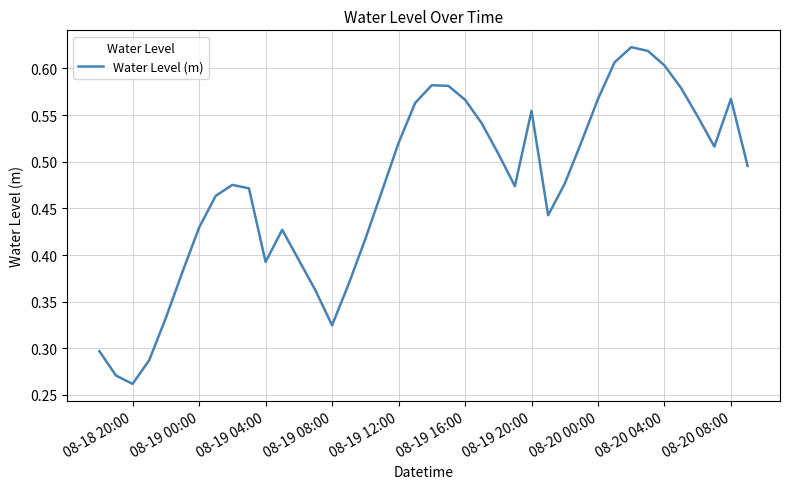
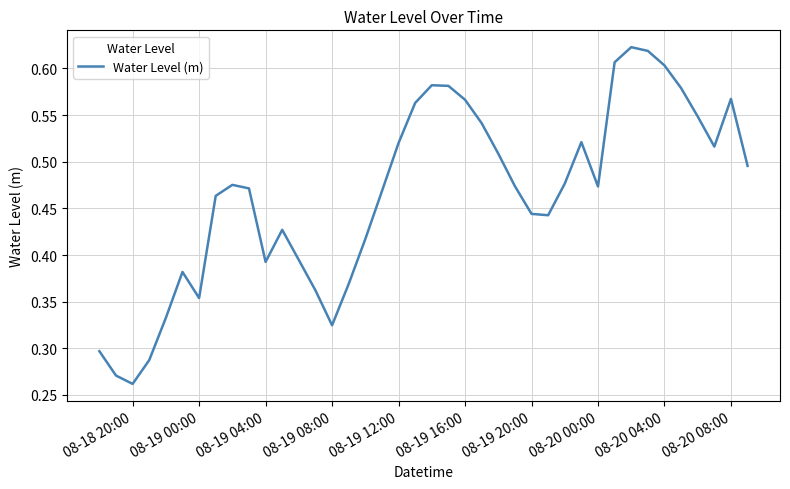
  {
    "08-18 20:00": 0.26,
-   "08-19 00:00": 0.43,
+   "08-19 00:00": 0.35,
    "08-19 04:00": 0.39,
    "08-19 08:00": 0.32,
    "08-19 12:00": 0.52,
    "08-19 16:00": 0.57,
-   "08-19 20:00": 0.55,
-   "08-20 00:00": 0.57,
+   "08-19 20:00": 0.44,
+   "08-20 00:00": 0.47,
    "08-20 04:00": 0.60,
    "08-20 08:00": 0.57
  }
